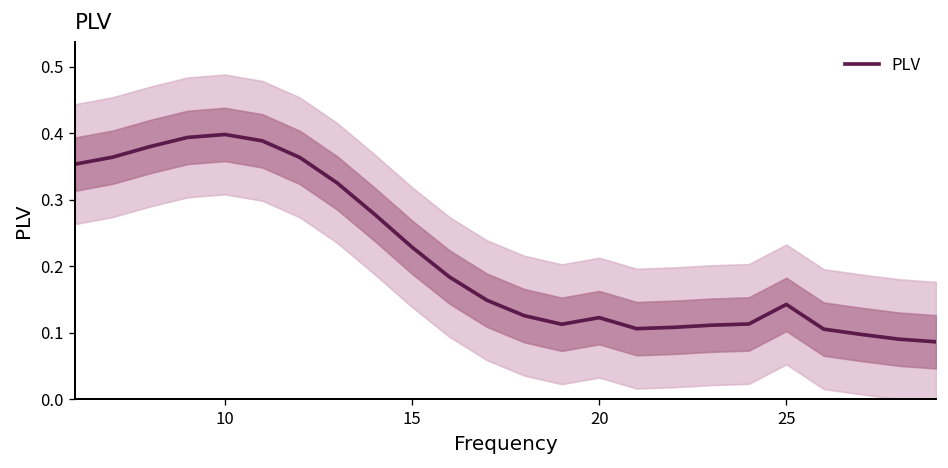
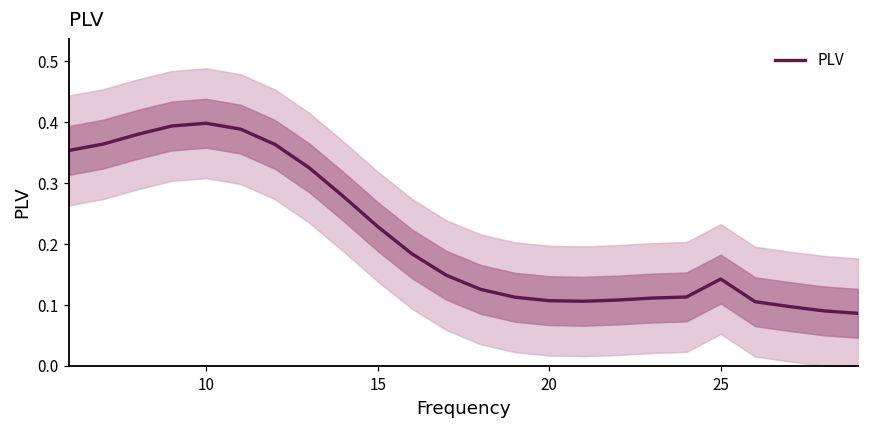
  {
    "PLV": {
      "10": 0.40,
      "15": 0.23,
-     "20": 0.12,
+     "20": 0.11,
      "25": 0.14
    }
  }
